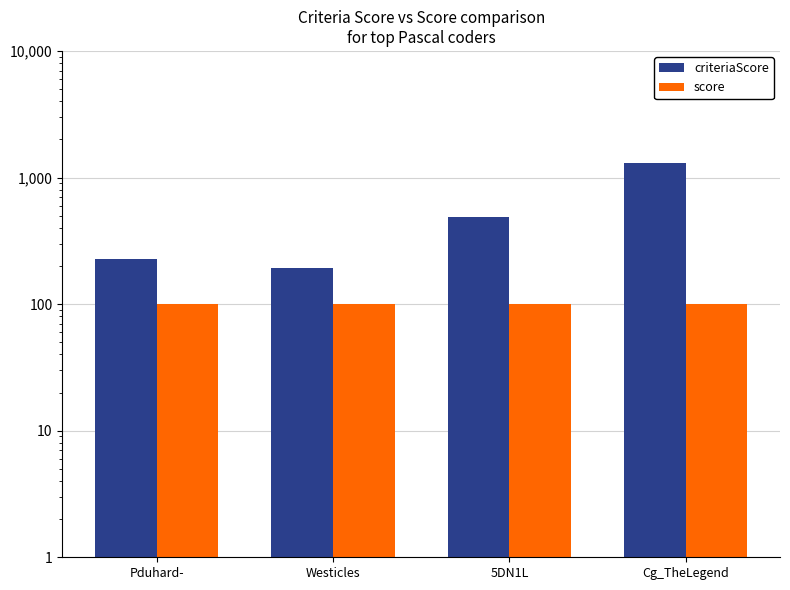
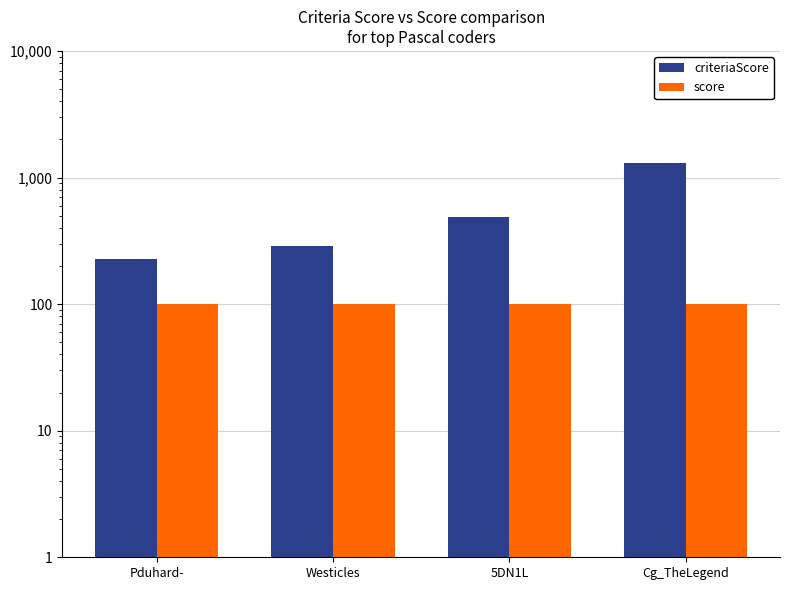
  {
    "criteriaScore": {
      "Pduhard-": "230",
-     "Westicles": "190",
+     "Westicles": "290",
      "5DN1L": "490",
      "Cg_TheLegend": "1,300"
    },
    "score": {
      "Pduhard-": "100",
      "Westicles": "100",
      "5DN1L": "100",
      "Cg_TheLegend": "100"
    }
  }
